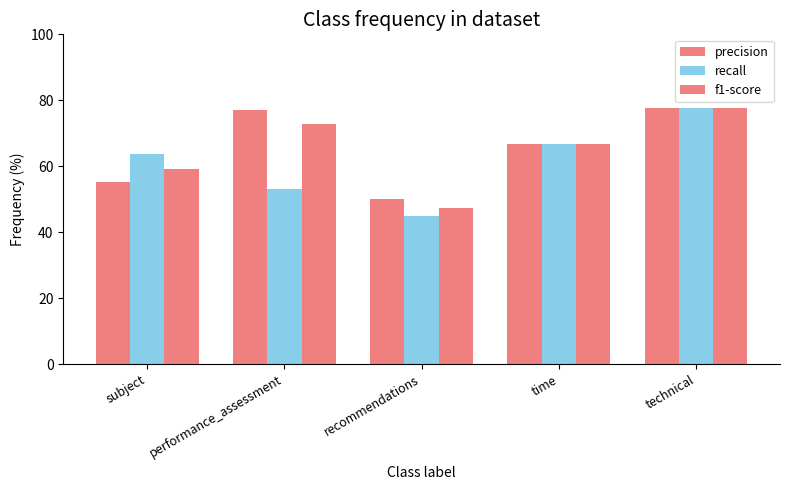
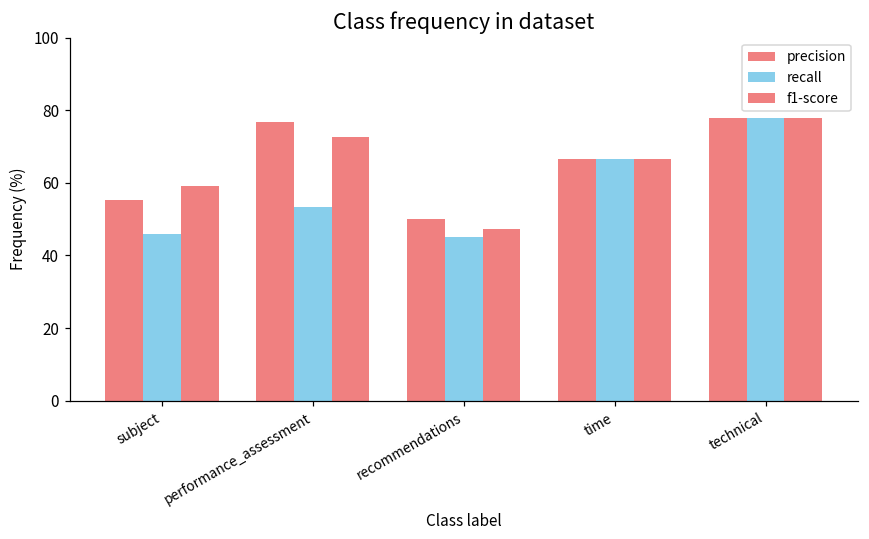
  {
    "recall": {
-     "subject": 64,
+     "subject": 46,
      "performance_assessment": 53,
      "recommendations": 45,
      "time": 67,
      "technical": 78
    }
  }
